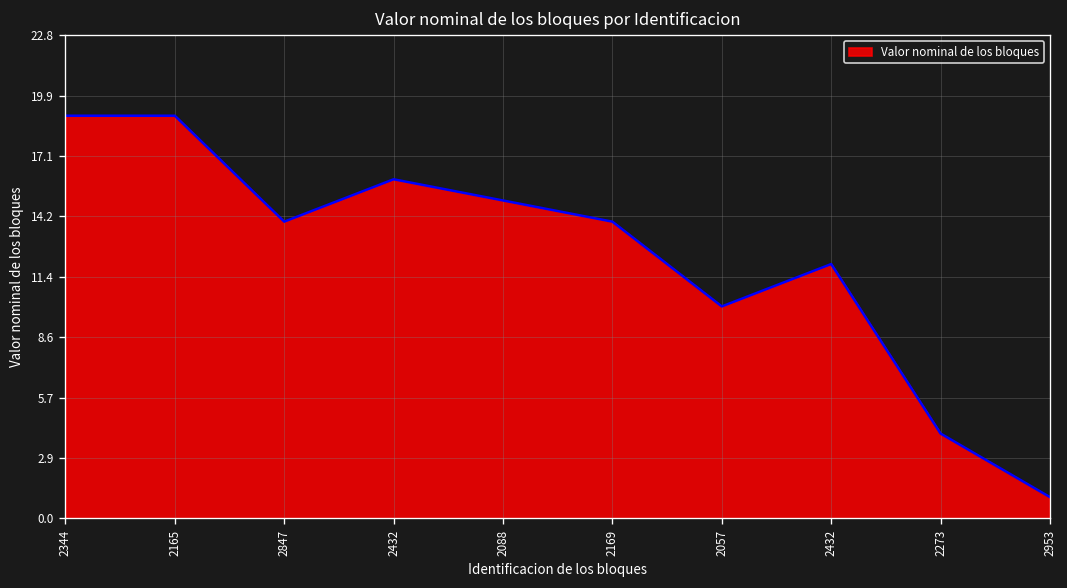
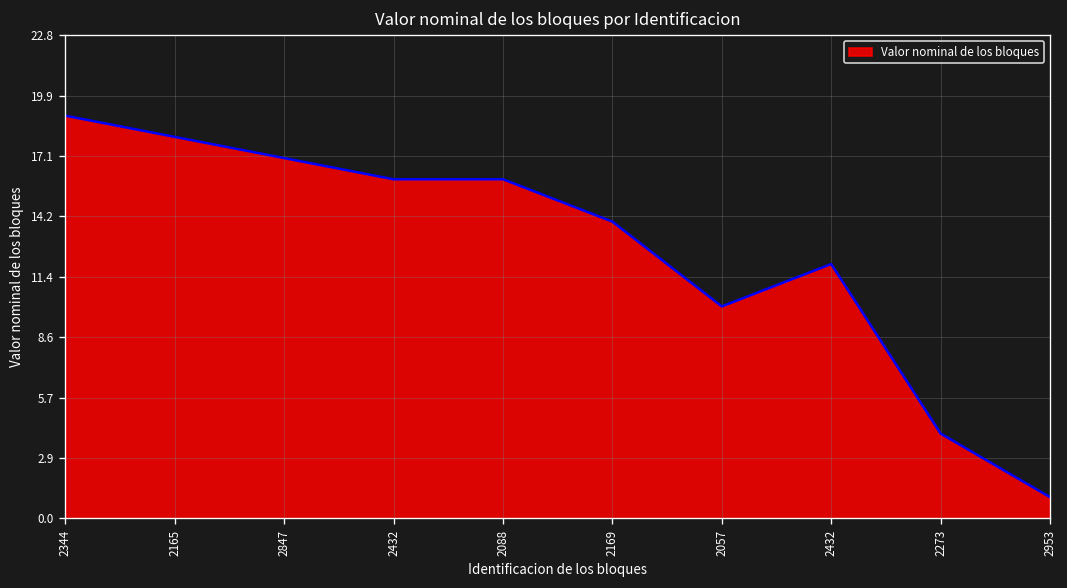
  {
    "2344": 19,
-   "2165": 19,
-   "2847": 14,
-   "2088": 15,
+   "2165": 18,
+   "2847": 17,
+   "2088": 16,
    "2169": 14,
    "2057": 10,
    "2273": 4,
    "2953": 1
  }
